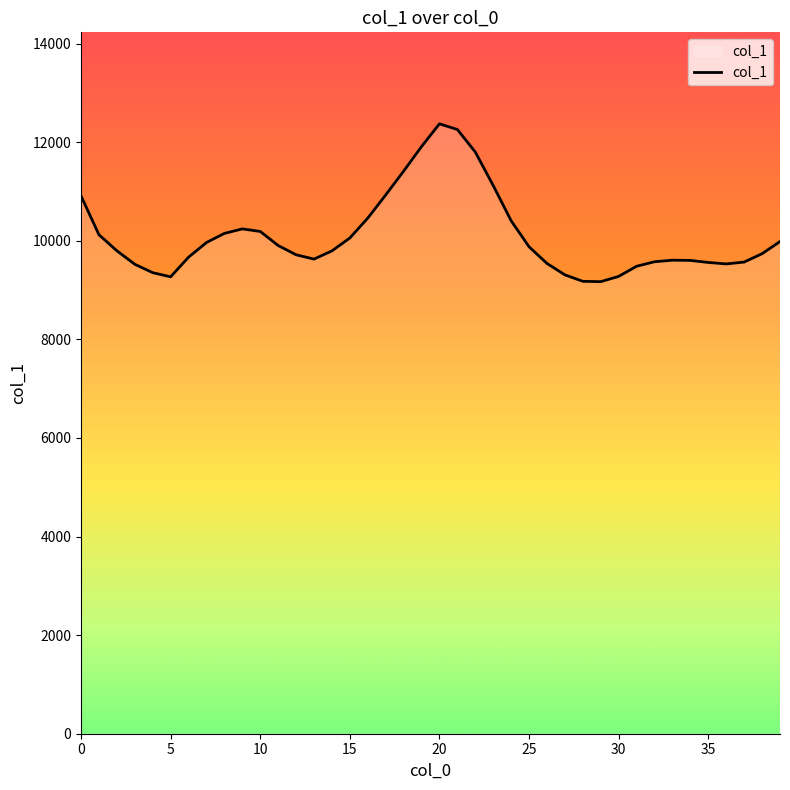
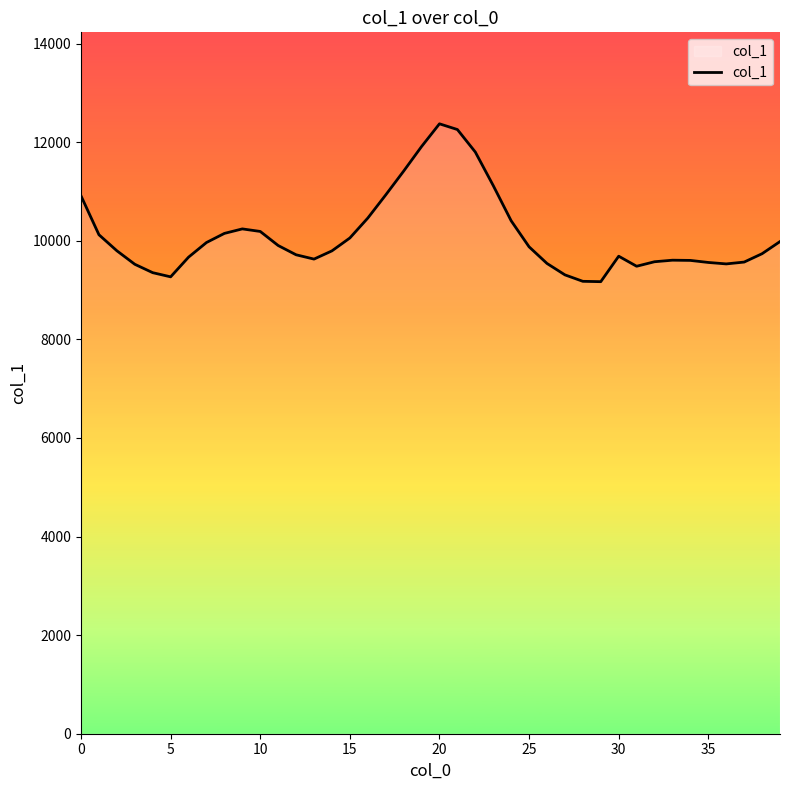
  {
    "0": 10900,
    "5": 9300,
    "10": 10200,
    "15": 10100,
    "20": 12400,
    "25": 9900,
-   "30": 9300,
+   "30": 9700,
    "35": 9600
  }
